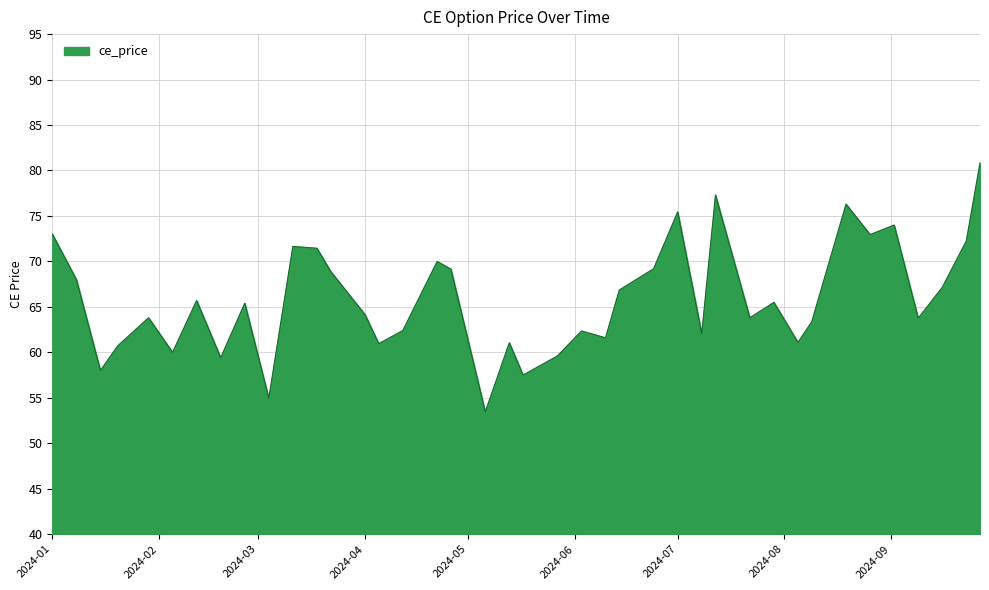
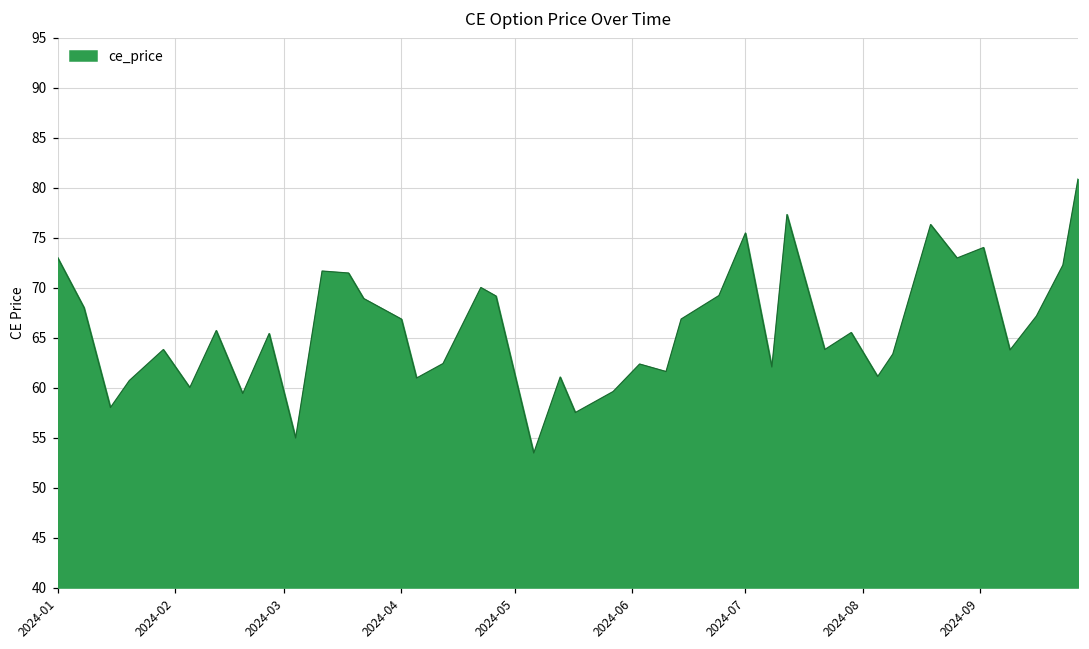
  {
    "2024-01": 73,
-   "2024-04": 64,
+   "2024-04": 67,
    "2024-07": 75
  }
